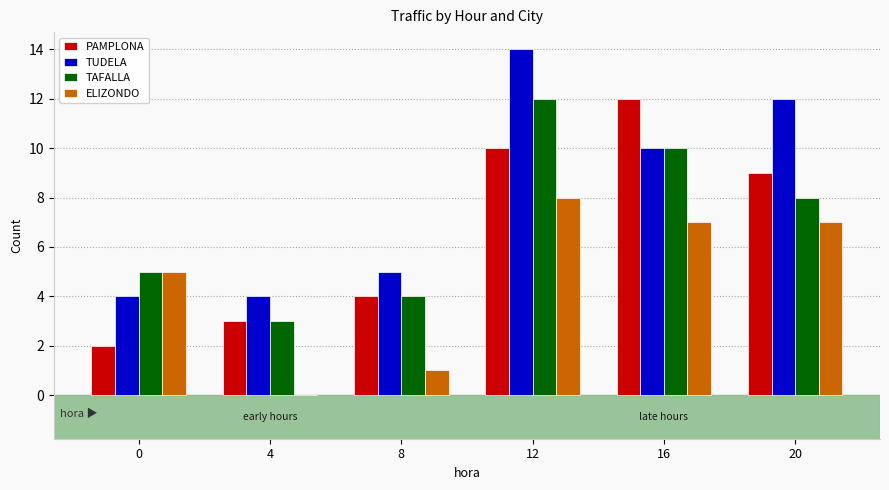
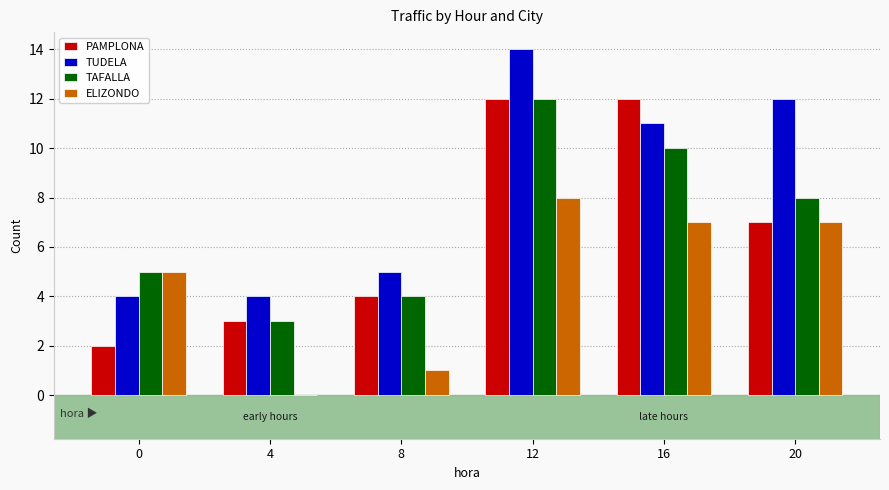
  {
    "PAMPLONA": {
      "0": 2,
      "4": 3,
      "8": 4,
-     "12": 10,
+     "12": 12,
      "16": 12,
-     "20": 9
+     "20": 7
    },
    "TUDELA": {
      "0": 4,
      "4": 4,
      "8": 5,
      "12": 14,
-     "16": 10,
+     "16": 11,
      "20": 12
    },
    "TAFALLA": {
      "0": 5,
      "4": 3,
      "8": 4,
      "12": 12,
      "16": 10,
      "20": 8
    },
    "ELIZONDO": {
      "0": 5,
      "4": 0,
      "8": 1,
      "12": 8,
      "16": 7,
      "20": 7
    }
  }
